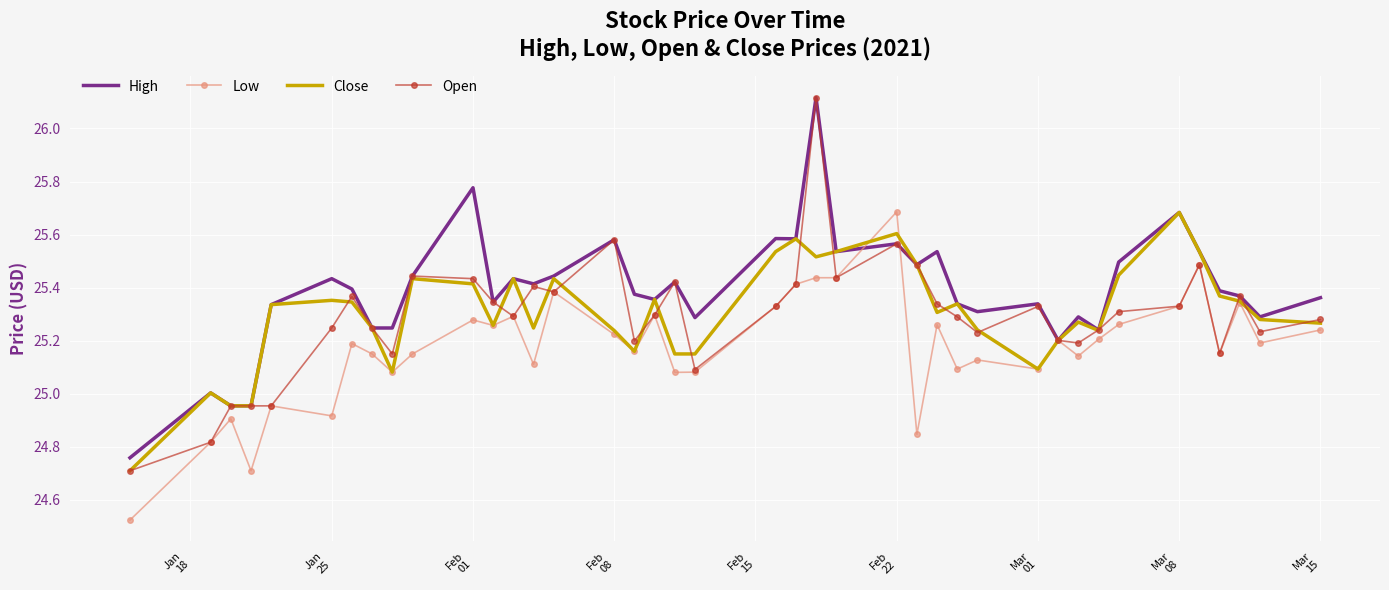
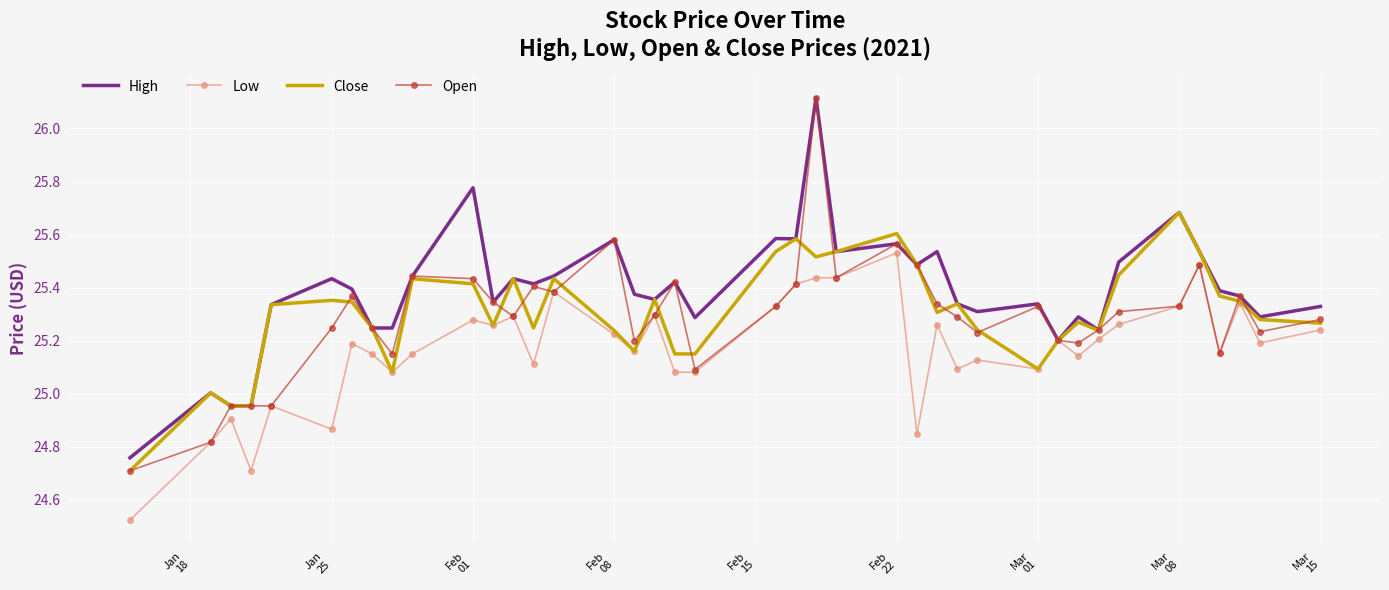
  {
    "High": {
      "Jan 25": 25.43,
      "Feb 01": 25.78,
      "Mar 01": 25.34,
-     "Mar 15": 25.36
+     "Mar 15": 25.33
    },
    "Low": {
-     "Jan 25": 24.92,
+     "Jan 25": 24.87,
      "Feb 01": 25.28,
      "Feb 08": 25.22,
-     "Feb 22": 25.69,
+     "Feb 22": 25.53,
      "Mar 15": 25.24
    },
    "Close": {
      "Jan 25": 25.35,
      "Feb 01": 25.41,
      "Feb 08": 25.24,
      "Feb 22": 25.60,
      "Mar 15": 25.27
    },
    "Open": {
      "Jan 25": 25.25,
      "Feb 01": 25.43,
      "Mar 01": 25.33,
      "Mar 15": 25.28
    }
  }
